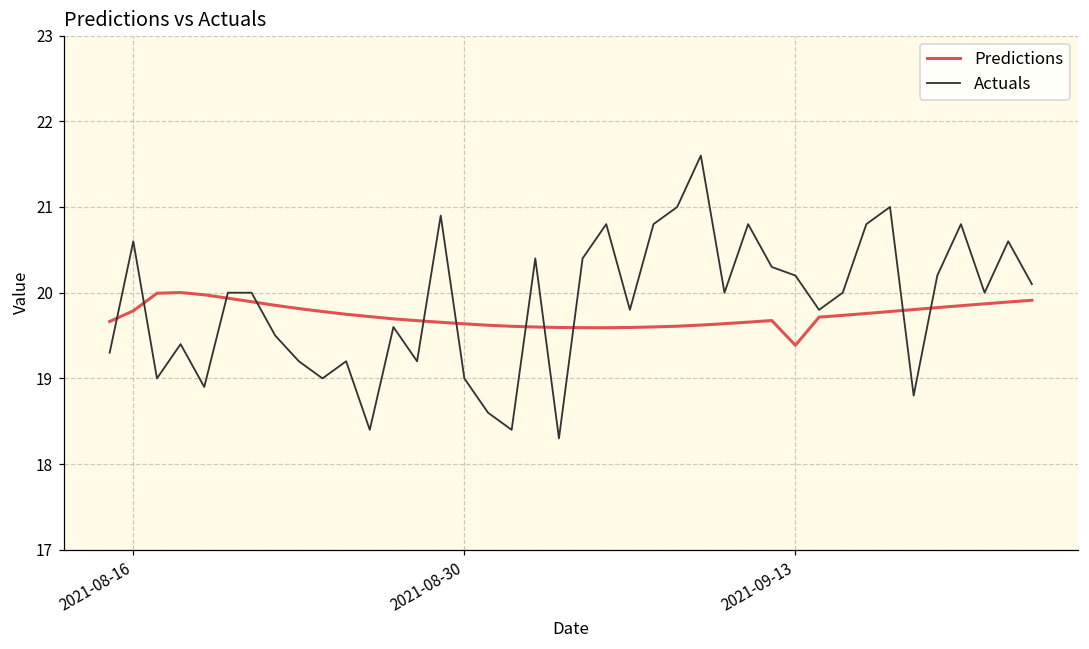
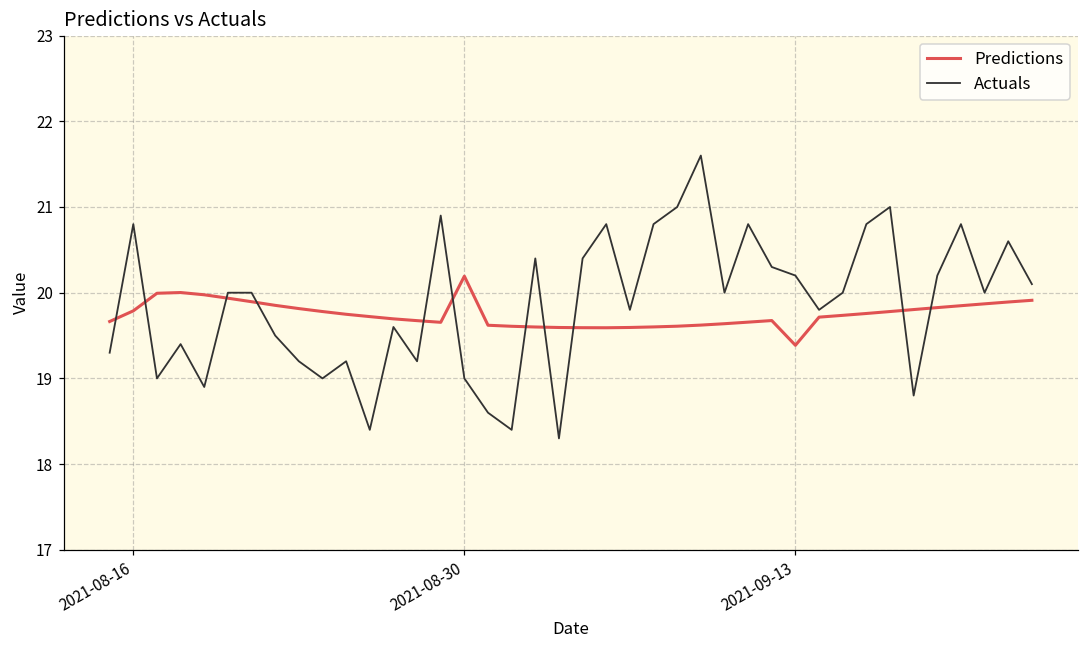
  {
    "Predictions": {
      "2021-08-16": 19.8,
-     "2021-08-30": 19.6,
+     "2021-08-30": 20.2,
      "2021-09-13": 19.4
    },
    "Actuals": {
-     "2021-08-16": 20.6,
+     "2021-08-16": 20.8,
      "2021-08-30": 19.0,
      "2021-09-13": 20.2
    }
  }
